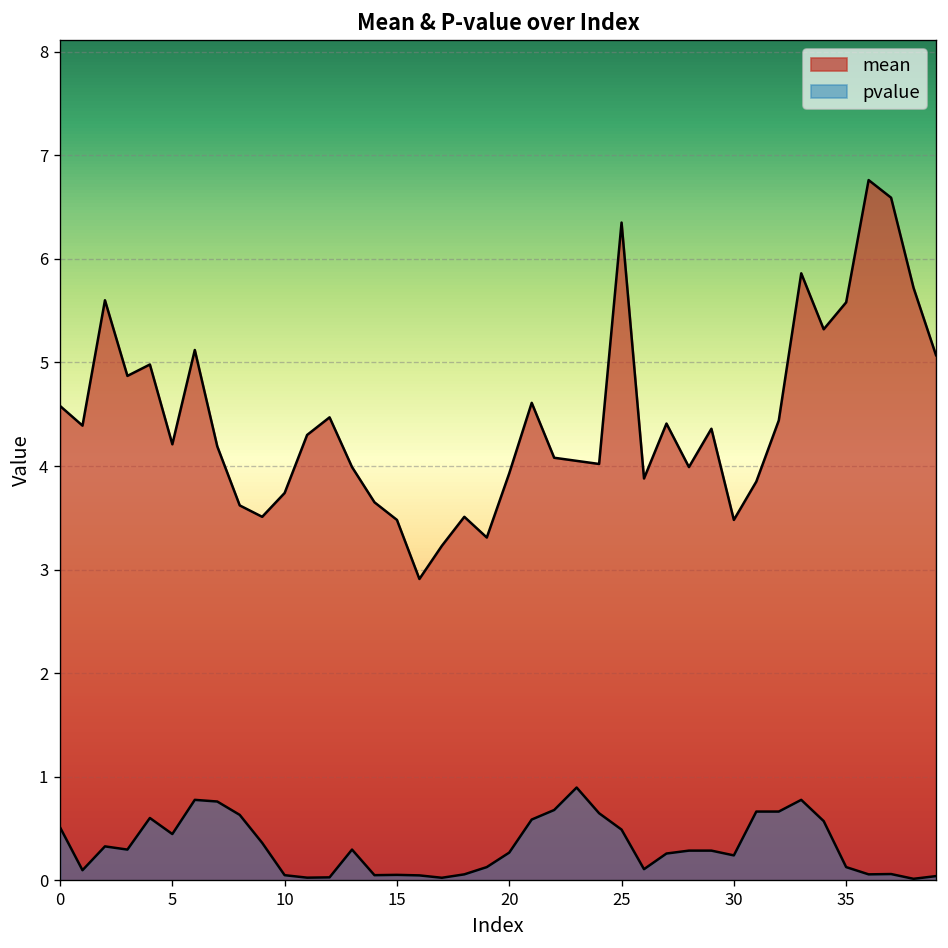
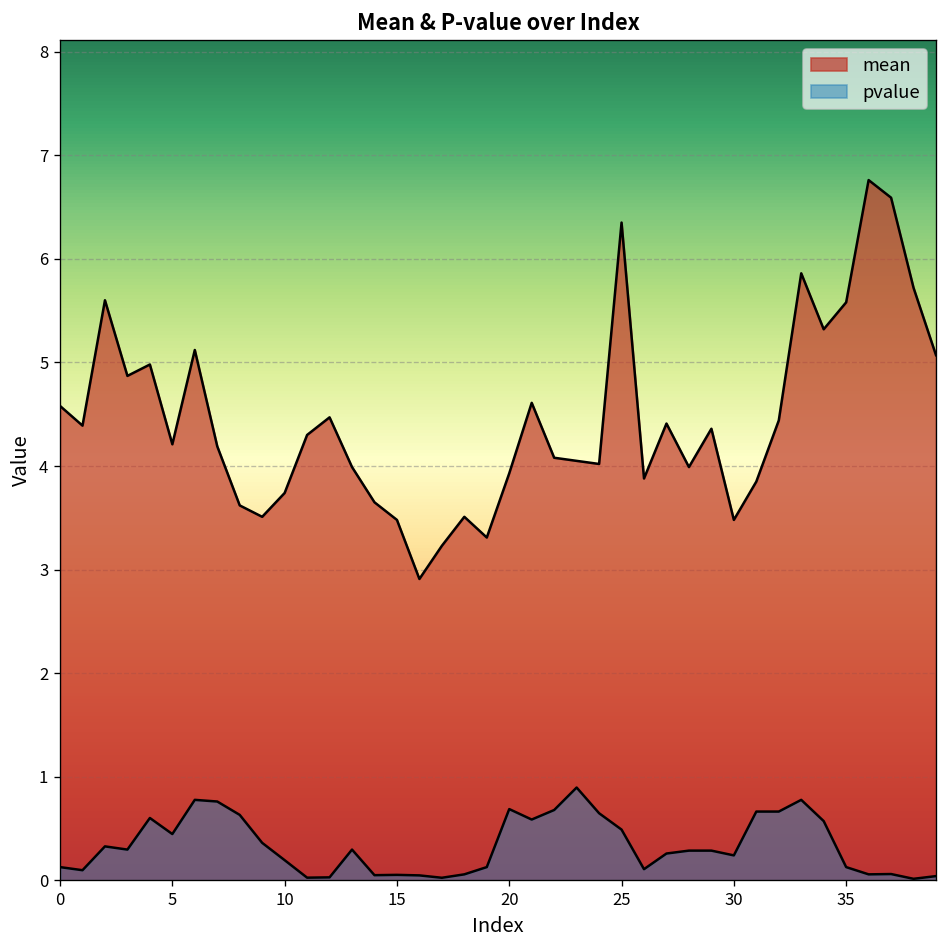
  {
    "mean": {
      "0": 4.6,
      "5": 4.2,
      "10": 3.7,
      "15": 3.5,
      "20": 3.9,
      "25": 6.4,
      "30": 3.5,
      "35": 5.6
    },
    "pvalue": {
-     "0": 0.5,
+     "0": 0.1,
      "5": 0.4,
-     "10": 0.1,
+     "10": 0.2,
      "15": 0.1,
-     "20": 0.3,
+     "20": 0.7,
      "25": 0.5,
      "30": 0.2,
      "35": 0.1
    }
  }
